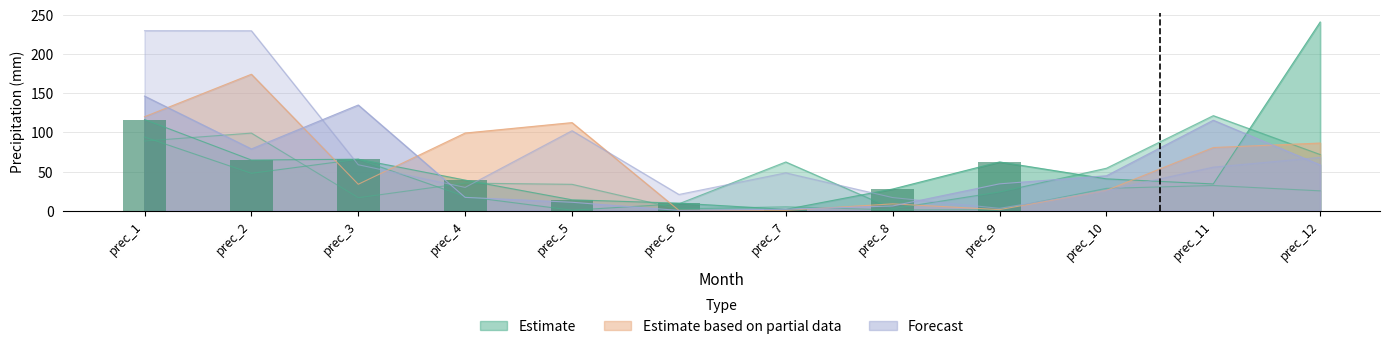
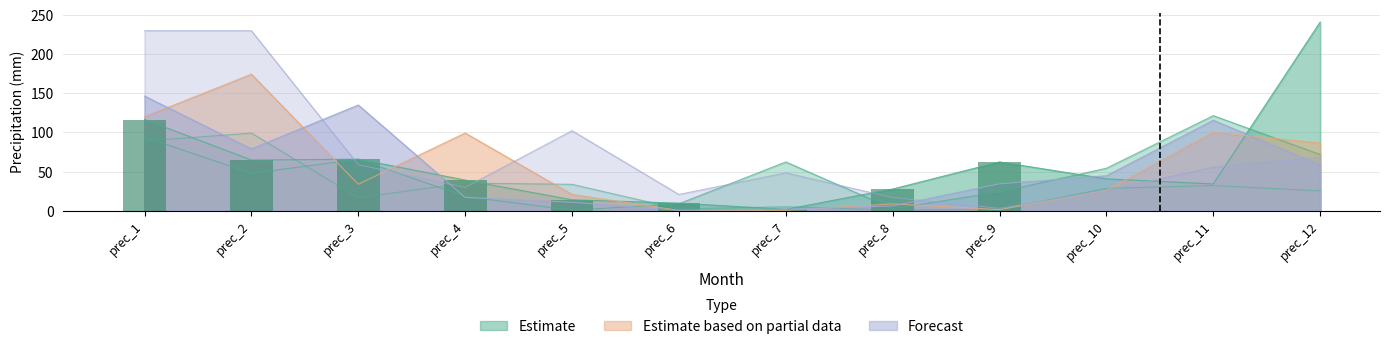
  {
    "Estimate based on partial data": {
      "prec_1": 120,
      "prec_2": 170,
      "prec_3": 30,
      "prec_4": 100,
-     "prec_5": 110,
-     "prec_11": 80,
+     "prec_5": 20,
+     "prec_11": 100,
      "prec_12": 90
    }
  }
